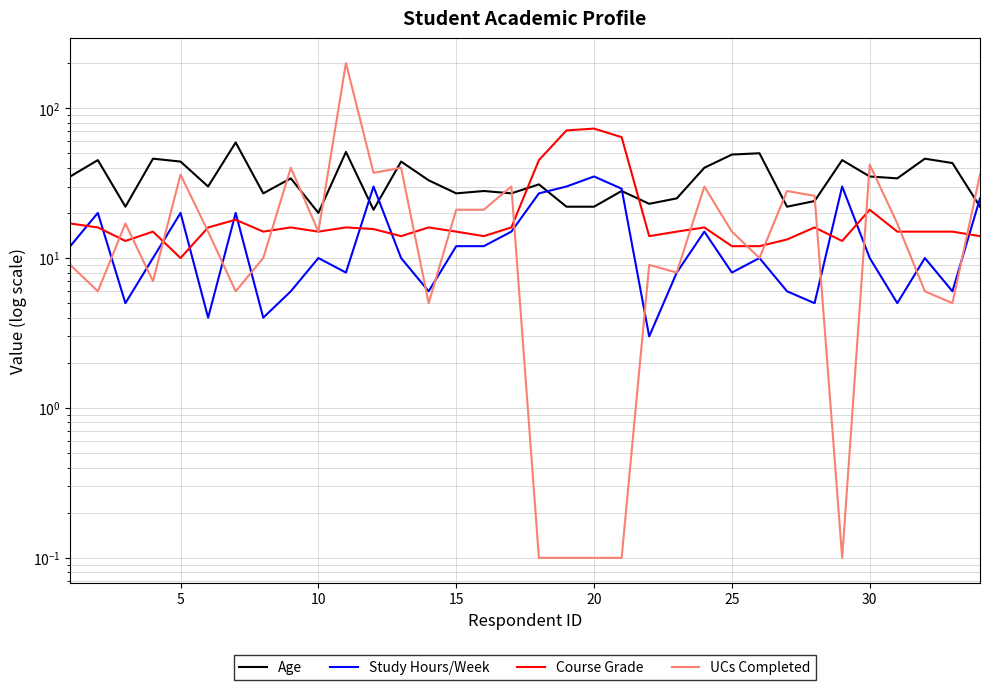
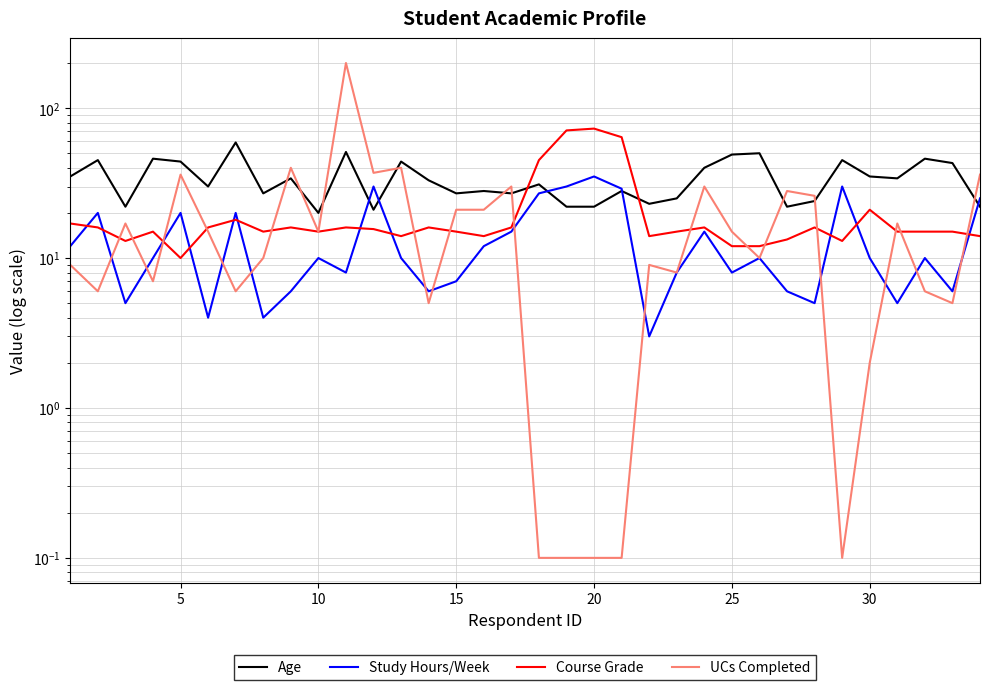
  {
    "Age": {
      "5": 44,
      "10": 20,
      "15": 27,
      "20": 22,
      "25": 49,
      "30": 35
    },
    "Study Hours/Week": {
      "5": 20,
      "10": 10,
-     "15": 12,
+     "15": 7,
      "20": 35,
      "25": 8,
      "30": 10
    },
    "Course Grade": {
      "5": 10,
      "15": 15,
      "20": 70,
      "25": 12,
      "30": 21
    },
    "UCs Completed": {
      "5": 36,
      "15": 21,
      "20": 0.10,
      "25": 15,
-     "30": 42
+     "30": 2
    }
  }
